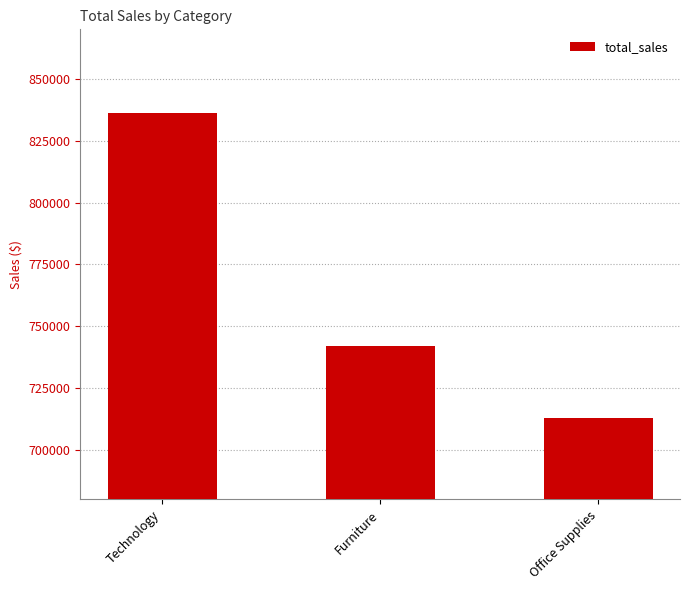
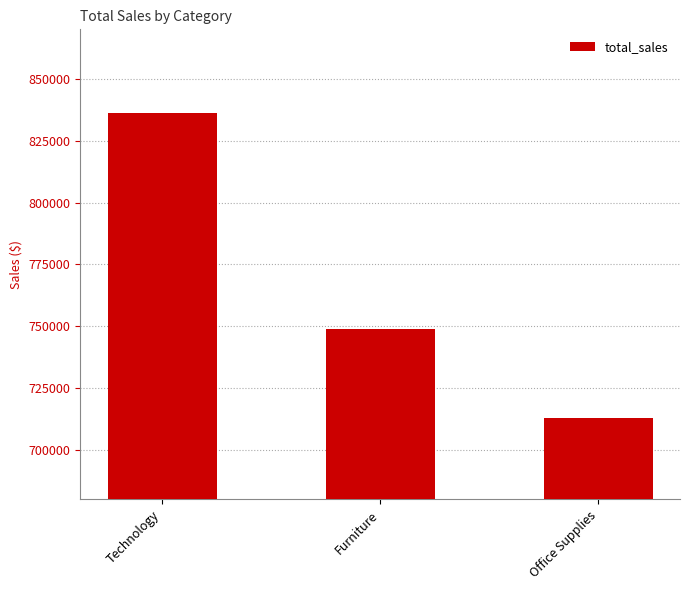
  {
    "Technology": 836000,
-   "Furniture": 742000,
+   "Furniture": 749000,
    "Office Supplies": 713000
  }
